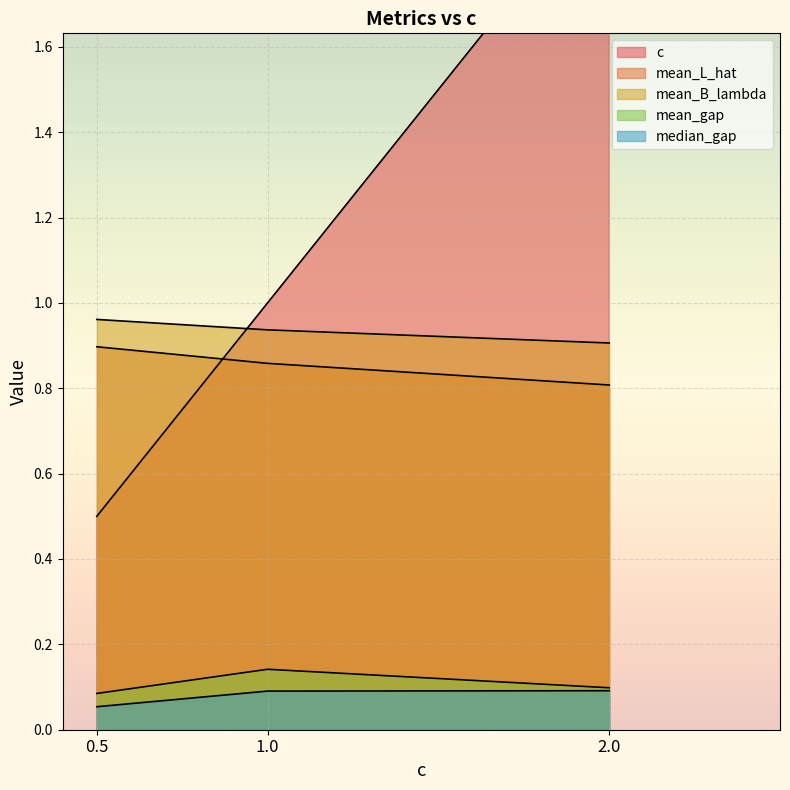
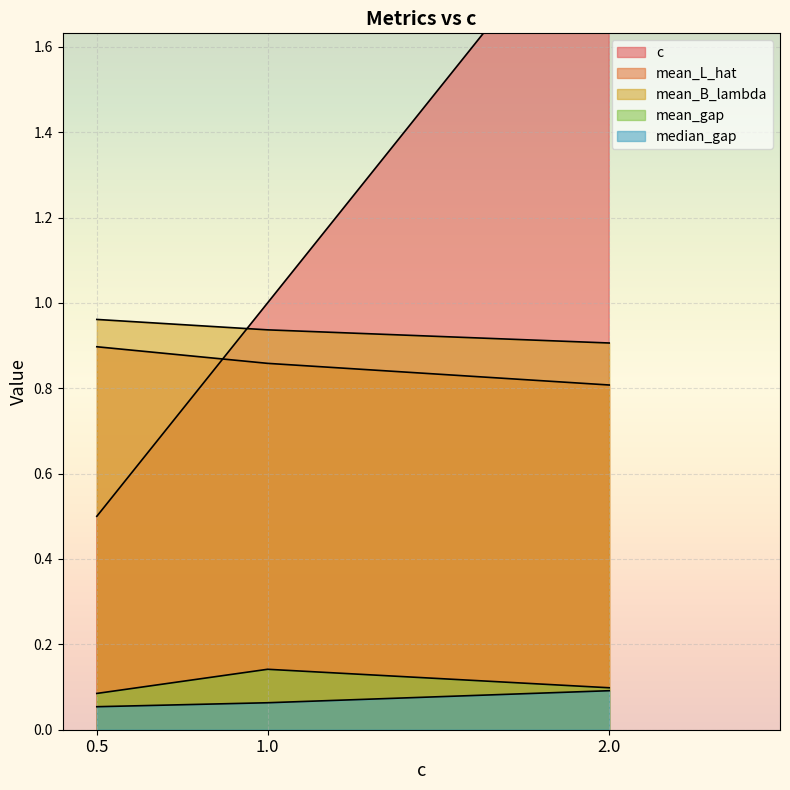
  {
    "mean_gap": {
      "0.5": 0.09,
      "1.0": 0.14,
      "2.0": 0.10
    },
    "median_gap": {
      "0.5": 0.05,
-     "1.0": 0.09,
+     "1.0": 0.06,
      "2.0": 0.09
    }
  }
